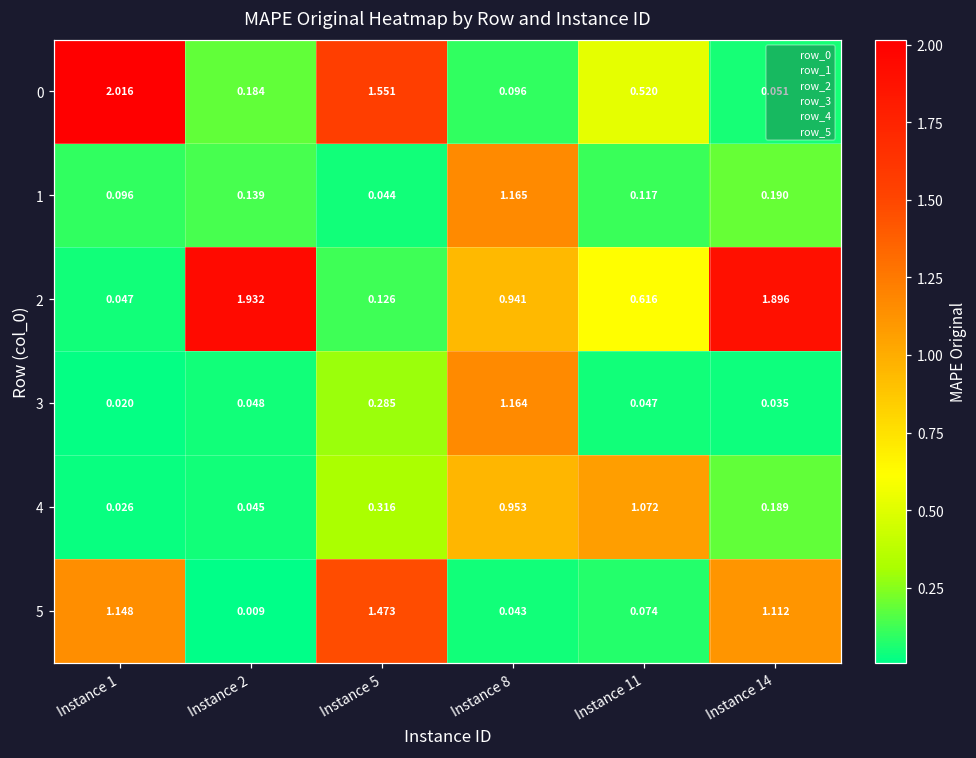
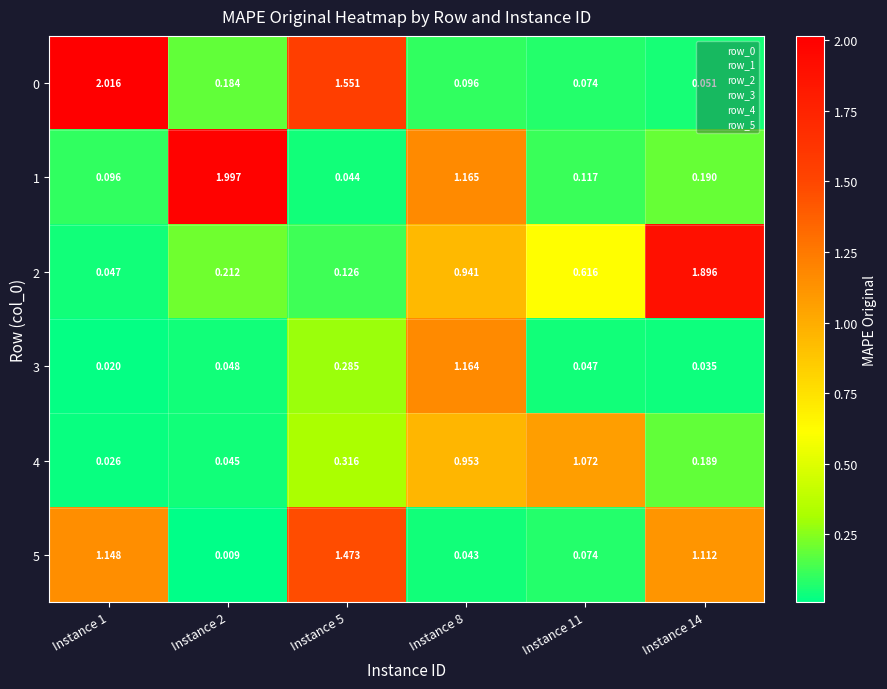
  {
    "0": {
      "Instance 1": 2.016,
      "Instance 2": 0.184,
      "Instance 5": 1.551,
      "Instance 8": 0.096,
-     "Instance 11": 0.520
+     "Instance 11": 0.074
    },
    "1": {
      "Instance 1": 0.096,
-     "Instance 2": 0.139,
+     "Instance 2": 1.997,
      "Instance 5": 0.044,
      "Instance 8": 1.165,
      "Instance 11": 0.117,
      "Instance 14": 0.190
    },
    "2": {
      "Instance 1": 0.047,
-     "Instance 2": 1.932,
+     "Instance 2": 0.212,
      "Instance 5": 0.126,
      "Instance 8": 0.941,
      "Instance 11": 0.616,
      "Instance 14": 1.896
    },
    "3": {
      "Instance 1": 0.020,
      "Instance 2": 0.048,
      "Instance 5": 0.285,
      "Instance 8": 1.164,
      "Instance 11": 0.047,
      "Instance 14": 0.035
    },
    "4": {
      "Instance 1": 0.026,
      "Instance 2": 0.045,
      "Instance 5": 0.316,
      "Instance 8": 0.953,
      "Instance 11": 1.072,
      "Instance 14": 0.189
    },
    "5": {
      "Instance 1": 1.148,
      "Instance 2": 0.009,
      "Instance 5": 1.473,
      "Instance 8": 0.043,
      "Instance 11": 0.074,
      "Instance 14": 1.112
    }
  }
